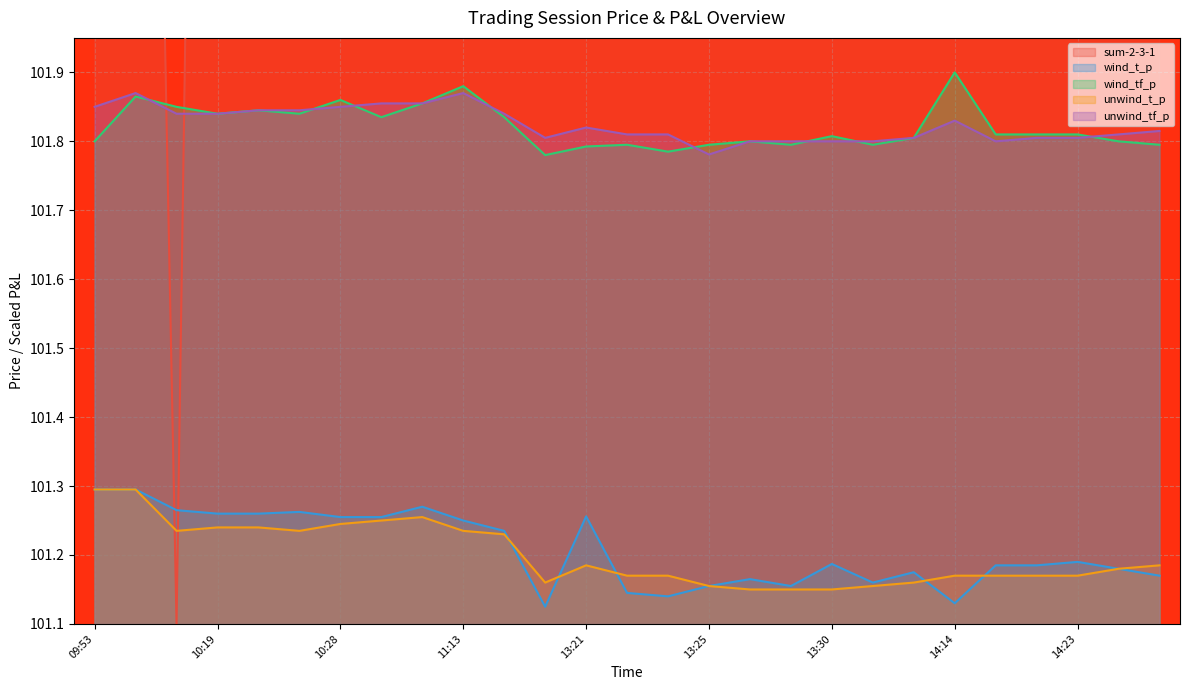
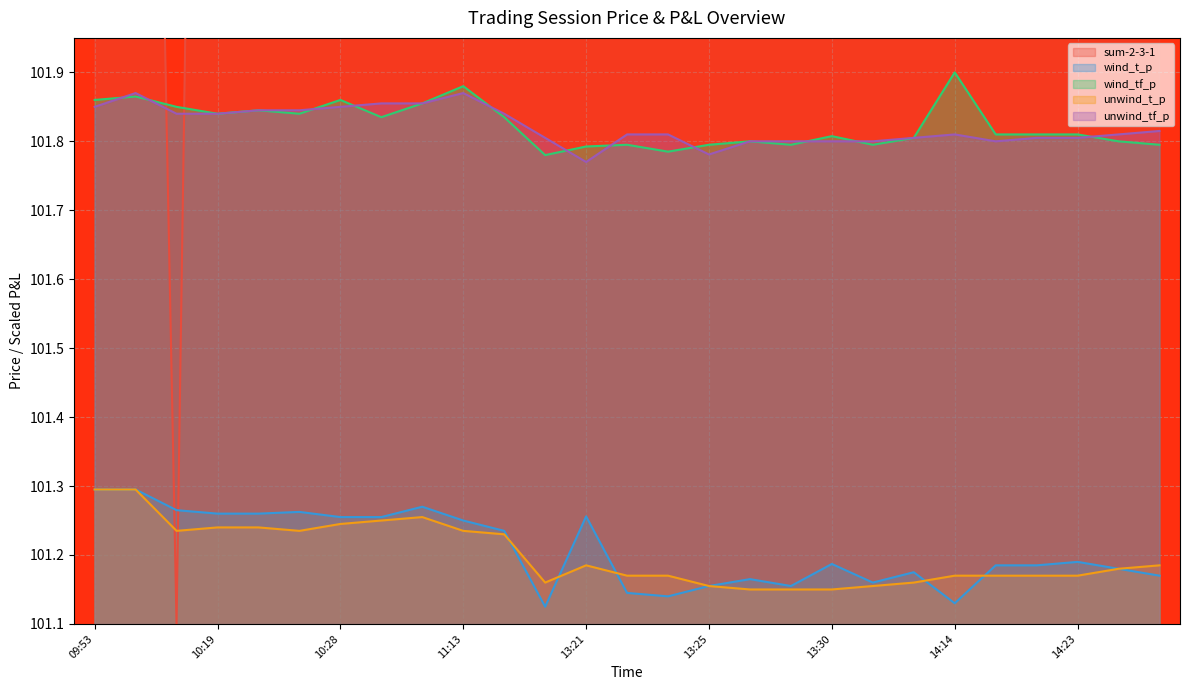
  {
    "wind_t_p": {
      "10:19": 101.26,
      "10:28": 101.26,
      "11:13": 101.25,
      "13:21": 101.26,
      "13:30": 101.19,
      "14:14": 101.13,
      "14:23": 101.19
    },
    "wind_tf_p": {
-     "09:53": 101.80,
+     "09:53": 101.86,
      "10:28": 101.86,
      "11:13": 101.88,
      "13:21": 101.79,
      "13:25": 101.80,
      "13:30": 101.81,
      "14:14": 101.90,
      "14:23": 101.81
    },
    "unwind_tf_p": {
      "09:53": 101.85,
      "10:28": 101.85,
      "11:13": 101.87,
-     "13:21": 101.82,
+     "13:21": 101.77,
      "13:25": 101.78,
      "13:30": 101.80,
-     "14:14": 101.83,
+     "14:14": 101.81,
      "14:23": 101.81
    }
  }
